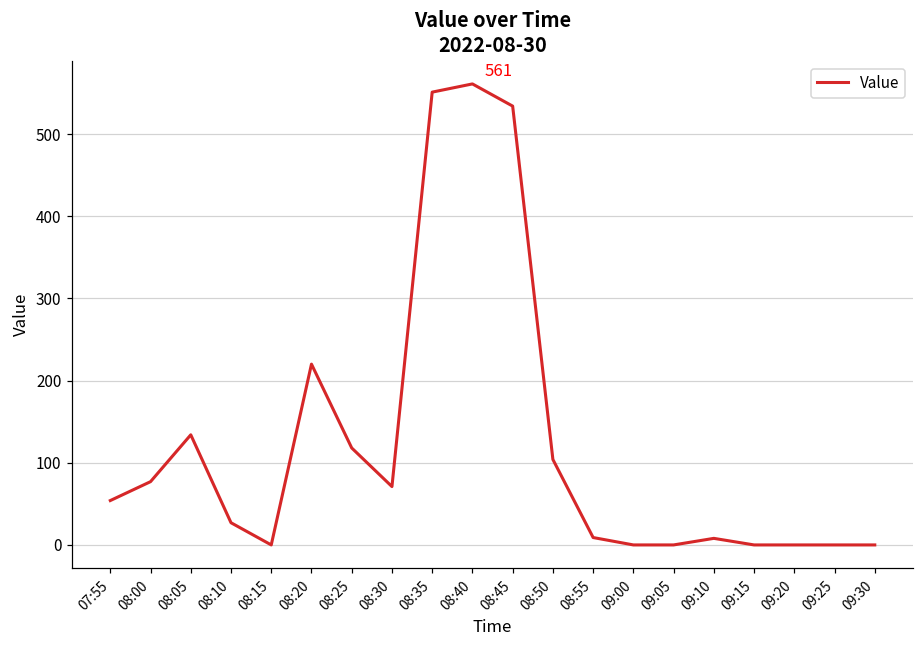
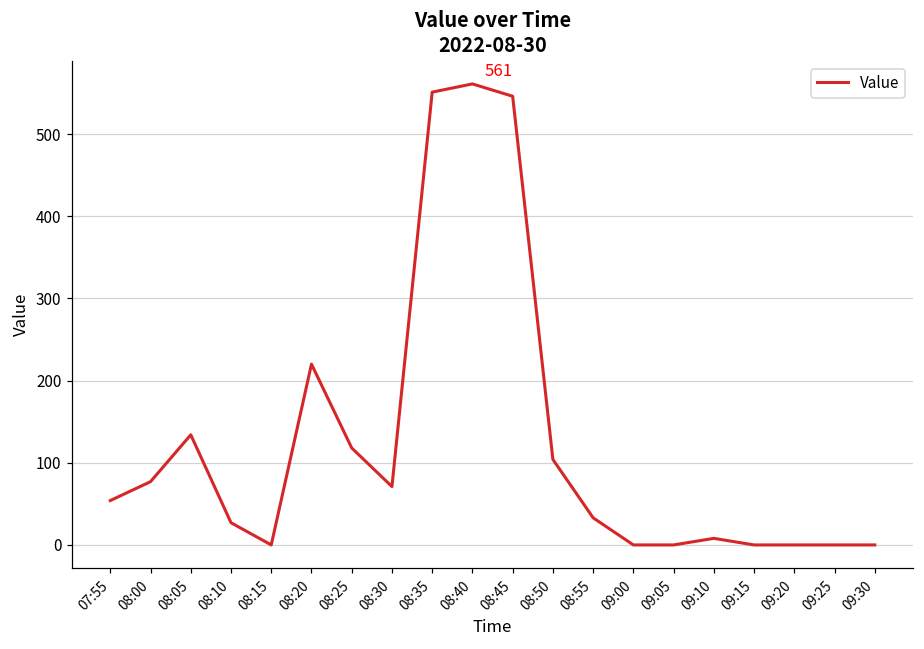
  {
    "07:55": 50,
    "08:00": 80,
    "08:05": 130,
    "08:10": 30,
    "08:15": 0,
    "08:20": 220,
    "08:25": 120,
    "08:30": 70,
    "08:35": 550,
-   "08:45": 530,
+   "08:45": 550,
    "08:50": 100,
-   "08:55": 10,
+   "08:55": 30,
    "09:00": 0,
    "09:05": 0,
    "09:10": 10,
    "09:15": 0,
    "09:20": 0,
    "09:25": 0,
    "09:30": 0
  }
